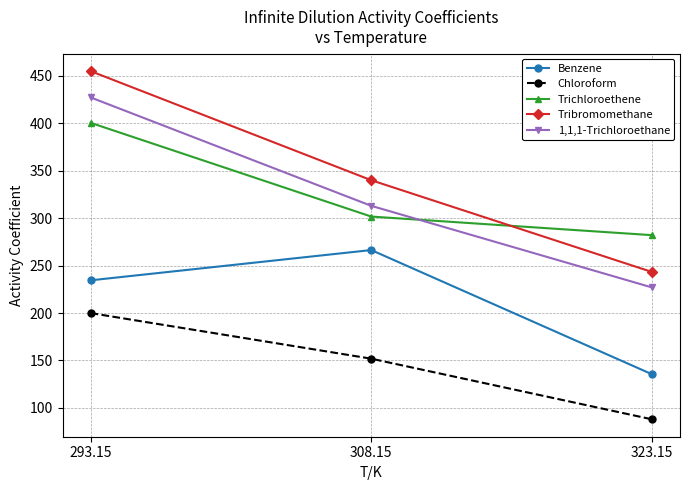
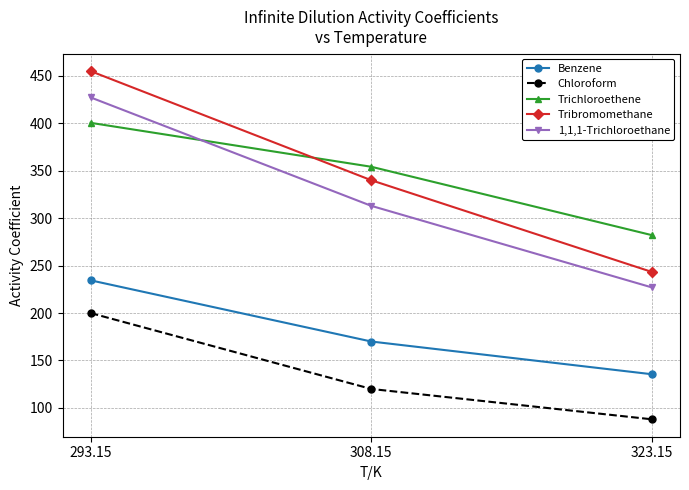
  {
    "Benzene": {
      "293.15": 230,
-     "308.15": 270,
+     "308.15": 170,
      "323.15": 140
    },
    "Chloroform": {
      "293.15": 200,
-     "308.15": 150,
+     "308.15": 120,
      "323.15": 90
    },
    "Trichloroethene": {
      "293.15": 400,
-     "308.15": 300,
+     "308.15": 350,
      "323.15": 280
    },
    "Tribromomethane": {
      "293.15": 460,
      "308.15": 340,
      "323.15": 240
    },
    "1,1,1-Trichloroethane": {
      "293.15": 430,
      "308.15": 310,
      "323.15": 230
    }
  }
